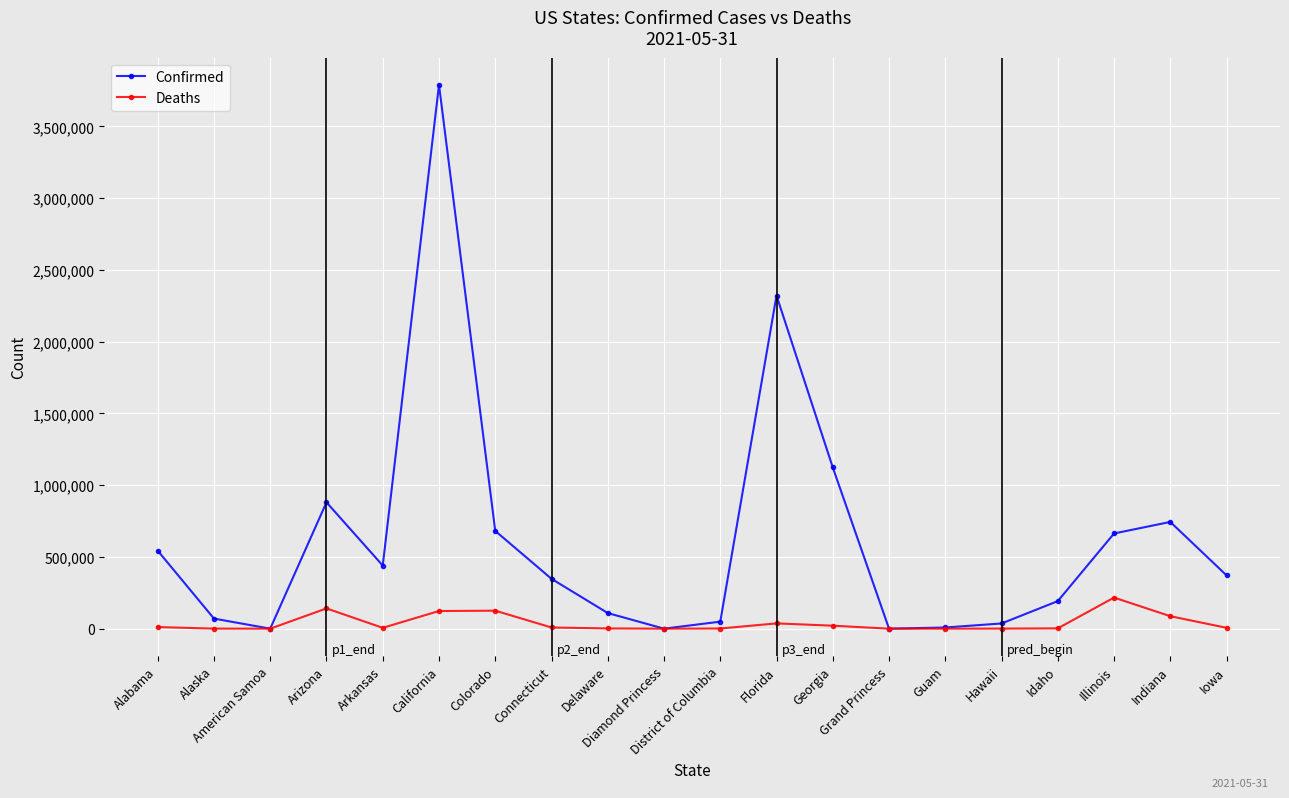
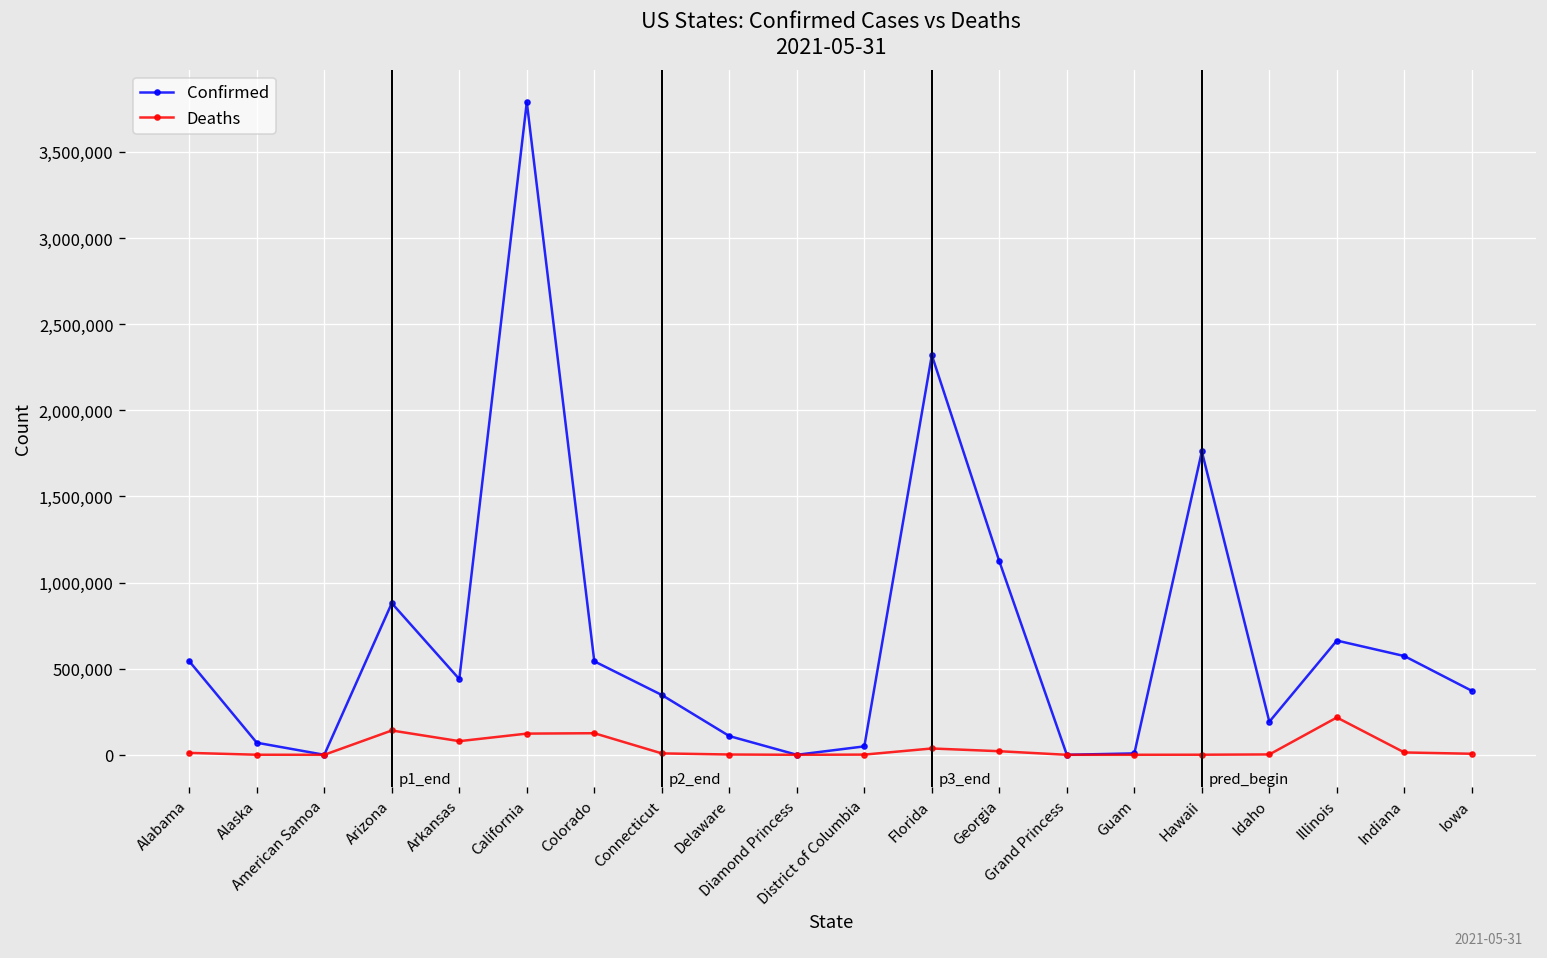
  {
    "Confirmed": {
      "Alabama": "540,000",
      "Alaska": "70,000",
      "Arizona": "880,000",
      "Arkansas": "440,000",
      "California": "3,790,000",
-     "Colorado": "680,000",
+     "Colorado": "540,000",
      "Connecticut": "350,000",
      "Delaware": "110,000",
      "District of Columbia": "50,000",
      "Florida": "2,320,000",
      "Georgia": "1,120,000",
-     "Hawaii": "40,000",
+     "Hawaii": "1,760,000",
      "Idaho": "190,000",
      "Illinois": "660,000",
-     "Indiana": "740,000",
+     "Indiana": "570,000",
      "Iowa": "370,000"
    },
    "Deaths": {
      "Alabama": "10,000",
      "Alaska": "0",
      "Arizona": "140,000",
-     "Arkansas": "10,000",
+     "Arkansas": "80,000",
      "California": "120,000",
      "Colorado": "130,000",
      "Connecticut": "10,000",
      "Delaware": "0",
      "District of Columbia": "0",
      "Florida": "40,000",
      "Georgia": "20,000",
      "Hawaii": "0",
      "Idaho": "0",
      "Illinois": "220,000",
-     "Indiana": "90,000",
+     "Indiana": "10,000",
      "Iowa": "10,000"
    }
  }
